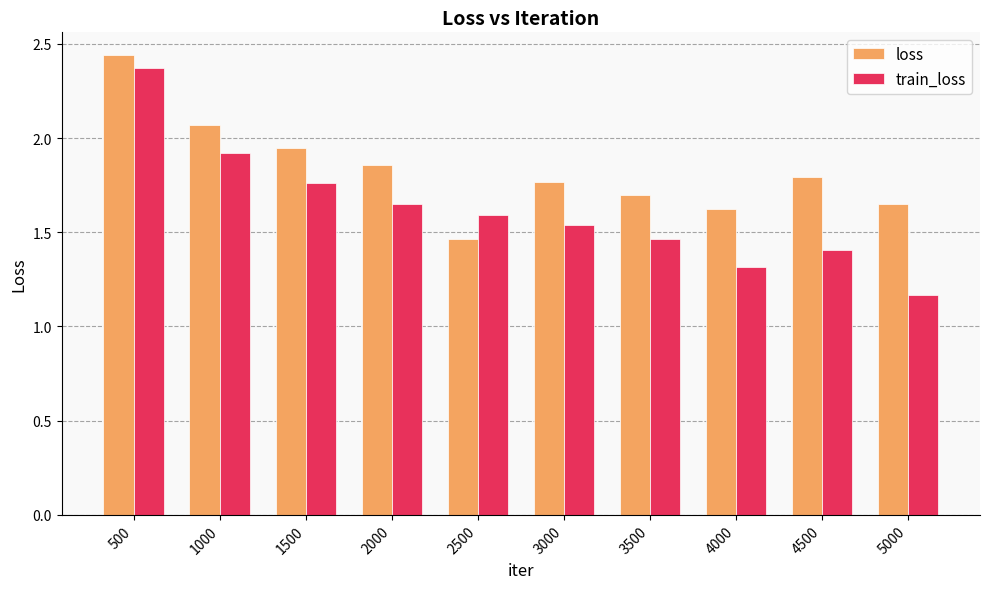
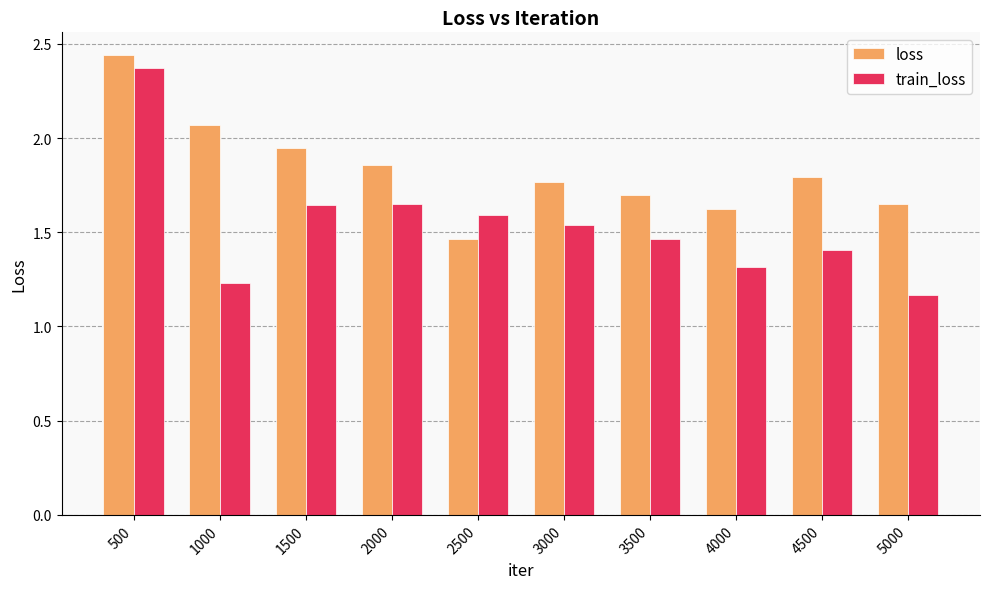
  {
    "loss": {
      "500": 2.44,
      "1000": 2.07,
      "1500": 1.95,
      "2000": 1.86,
      "2500": 1.46,
      "3000": 1.77,
      "3500": 1.70,
      "4000": 1.62,
      "4500": 1.79,
      "5000": 1.65
    },
    "train_loss": {
      "500": 2.37,
-     "1000": 1.92,
-     "1500": 1.76,
+     "1000": 1.23,
+     "1500": 1.64,
      "2000": 1.65,
      "2500": 1.59,
      "3000": 1.54,
      "3500": 1.46,
      "4000": 1.32,
      "4500": 1.41,
      "5000": 1.17
    }
  }
